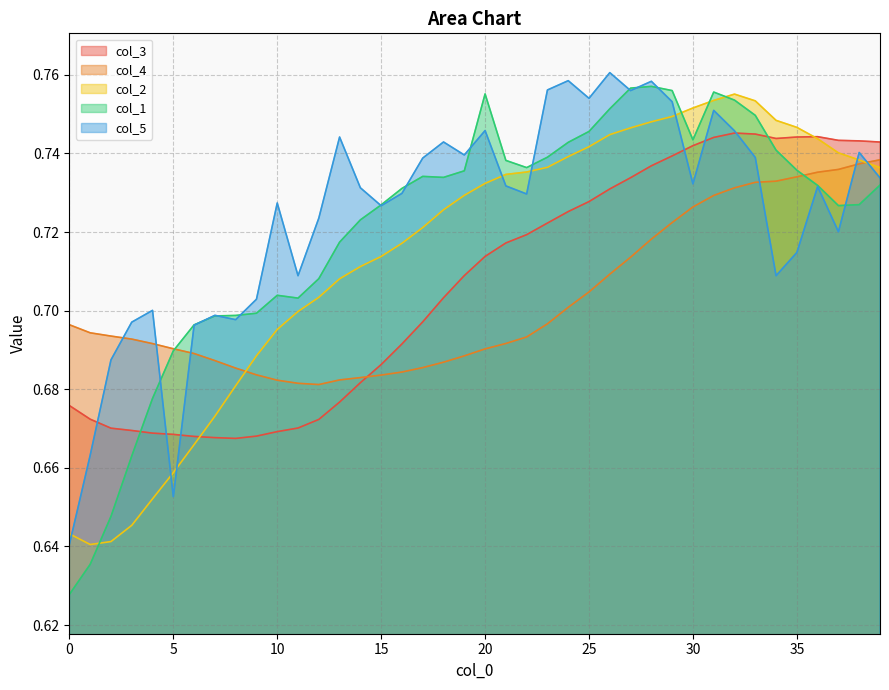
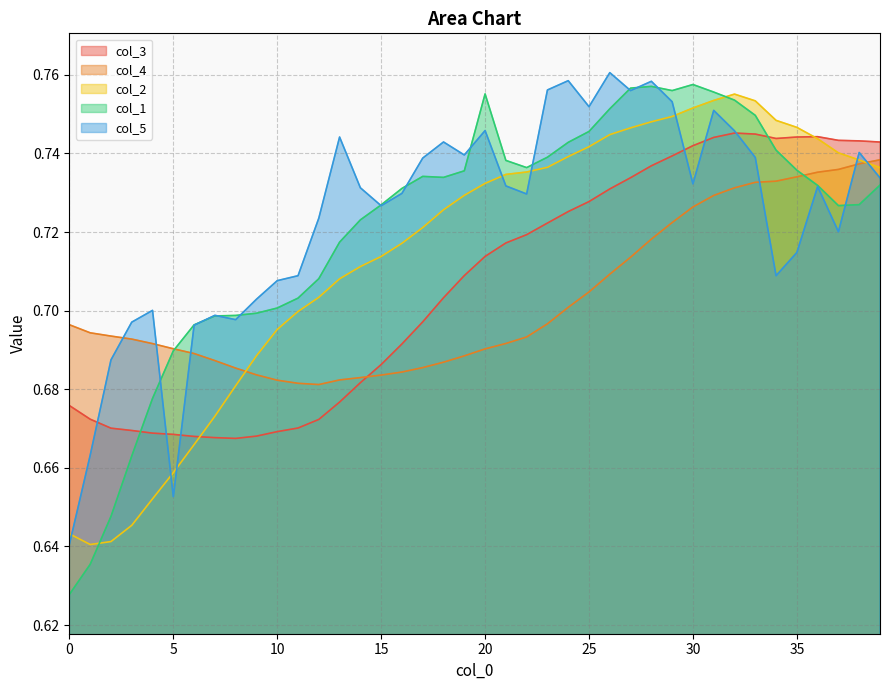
  {
    "col_1": {
      "0": 0.628,
-     "10": 0.704,
+     "10": 0.701,
      "20": 0.755,
      "25": 0.746,
-     "30": 0.743,
+     "30": 0.758,
      "35": 0.736
    },
    "col_5": {
      "0": 0.641,
      "5": 0.653,
-     "10": 0.727,
+     "10": 0.708,
      "20": 0.746,
-     "25": 0.754,
+     "25": 0.752,
      "30": 0.732,
      "35": 0.715
    }
  }
